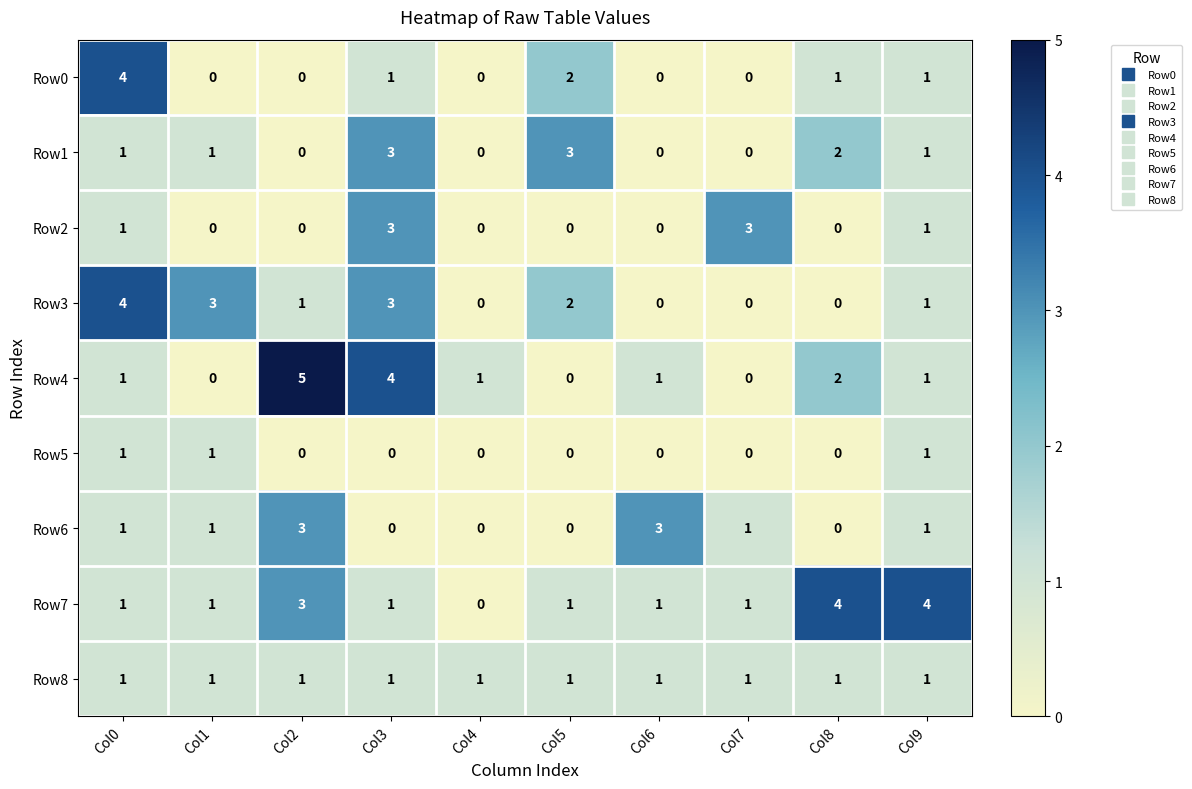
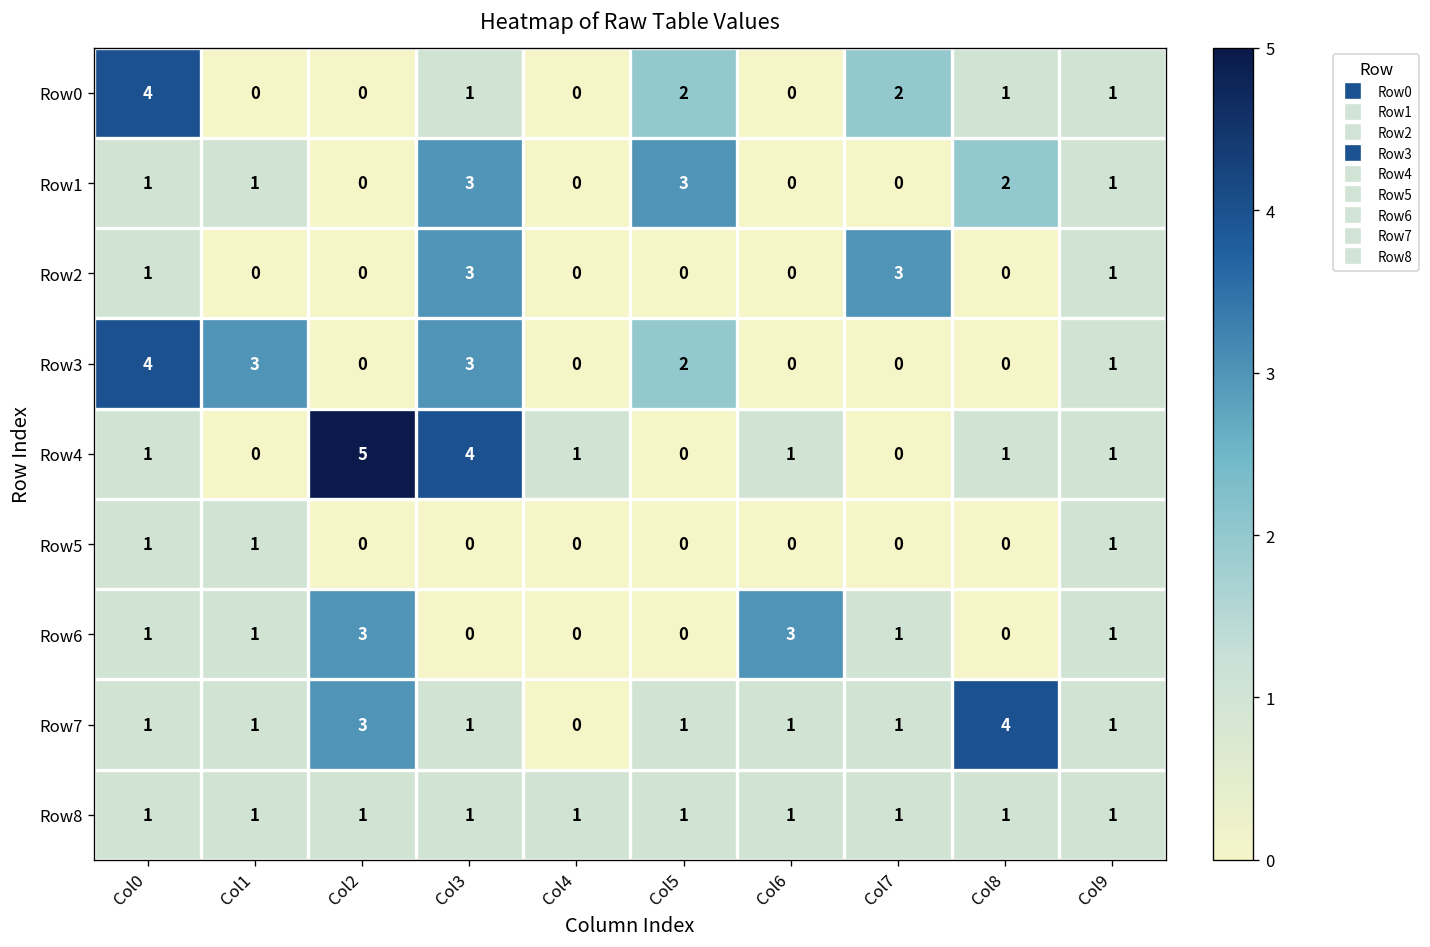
  {
    "Row0": {
      "Col0": 4,
      "Col1": 0,
      "Col2": 0,
      "Col3": 1,
      "Col4": 0,
      "Col5": 2,
      "Col6": 0,
-     "Col7": 0,
+     "Col7": 2,
      "Col8": 1,
      "Col9": 1
    },
    "Row1": {
      "Col0": 1,
      "Col1": 1,
      "Col2": 0,
      "Col3": 3,
      "Col4": 0,
      "Col5": 3,
      "Col6": 0,
      "Col7": 0,
      "Col8": 2,
      "Col9": 1
    },
    "Row2": {
      "Col0": 1,
      "Col1": 0,
      "Col2": 0,
      "Col3": 3,
      "Col4": 0,
      "Col5": 0,
      "Col6": 0,
      "Col7": 3,
      "Col8": 0,
      "Col9": 1
    },
    "Row3": {
      "Col0": 4,
      "Col1": 3,
-     "Col2": 1,
+     "Col2": 0,
      "Col3": 3,
      "Col4": 0,
      "Col5": 2,
      "Col6": 0,
      "Col7": 0,
      "Col8": 0,
      "Col9": 1
    },
    "Row4": {
      "Col0": 1,
      "Col1": 0,
      "Col2": 5,
      "Col3": 4,
      "Col4": 1,
      "Col5": 0,
      "Col6": 1,
      "Col7": 0,
-     "Col8": 2,
+     "Col8": 1,
      "Col9": 1
    },
    "Row5": {
      "Col0": 1,
      "Col1": 1,
      "Col2": 0,
      "Col3": 0,
      "Col4": 0,
      "Col5": 0,
      "Col6": 0,
      "Col7": 0,
      "Col8": 0,
      "Col9": 1
    },
    "Row6": {
      "Col0": 1,
      "Col1": 1,
      "Col2": 3,
      "Col3": 0,
      "Col4": 0,
      "Col5": 0,
      "Col6": 3,
      "Col7": 1,
      "Col8": 0,
      "Col9": 1
    },
    "Row7": {
      "Col0": 1,
      "Col1": 1,
      "Col2": 3,
      "Col3": 1,
      "Col4": 0,
      "Col5": 1,
      "Col6": 1,
      "Col7": 1,
      "Col8": 4,
-     "Col9": 4
+     "Col9": 1
    },
    "Row8": {
      "Col0": 1,
      "Col1": 1,
      "Col2": 1,
      "Col3": 1,
      "Col4": 1,
      "Col5": 1,
      "Col6": 1,
      "Col7": 1,
      "Col8": 1,
      "Col9": 1
    }
  }
